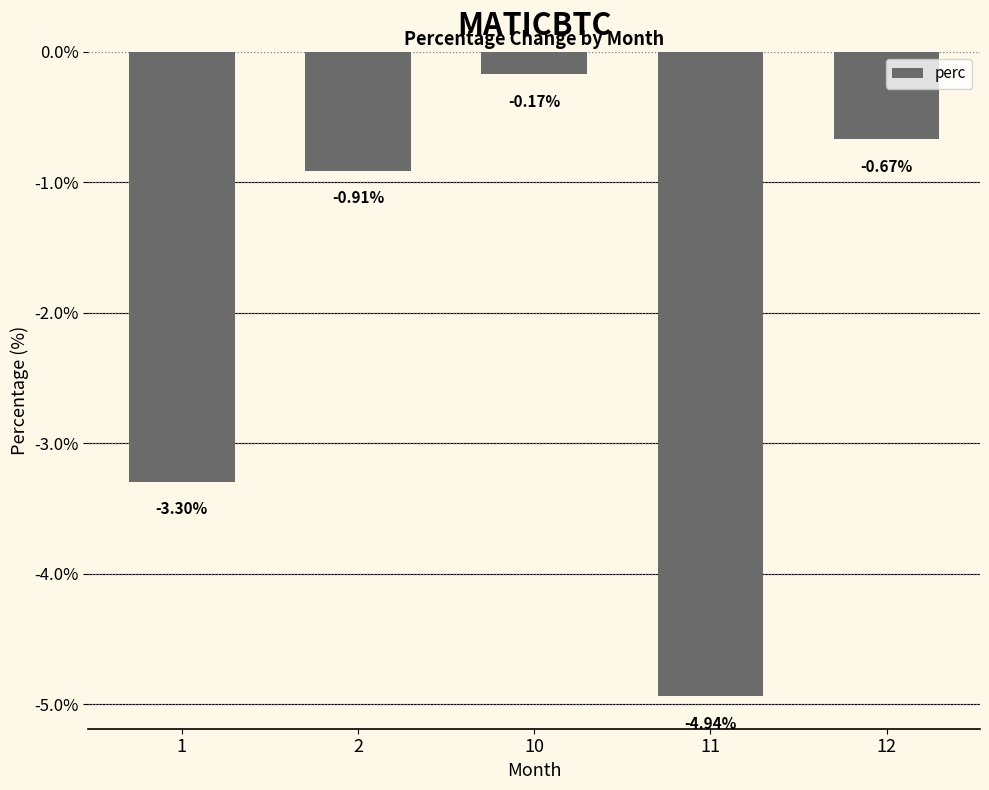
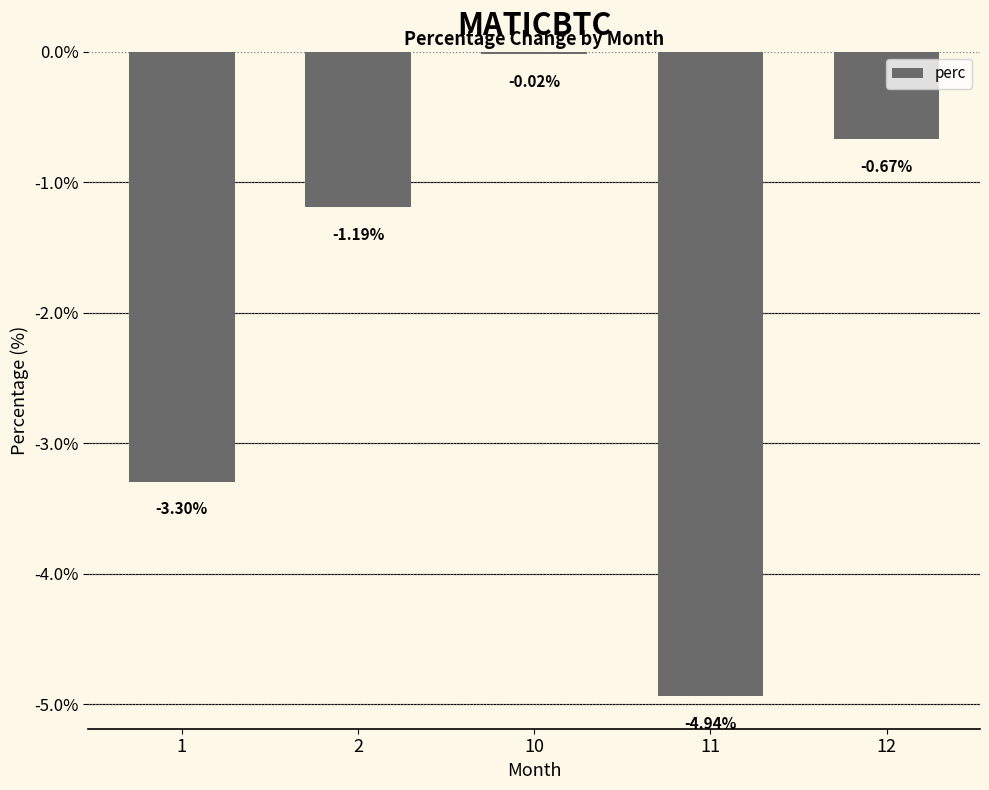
  {
    "1": "-3.30%",
-   "2": "-0.91%",
-   "10": "-0.17%",
+   "2": "-1.19%",
+   "10": "-0.02%",
    "11": "-4.94%",
    "12": "-0.67%"
  }
